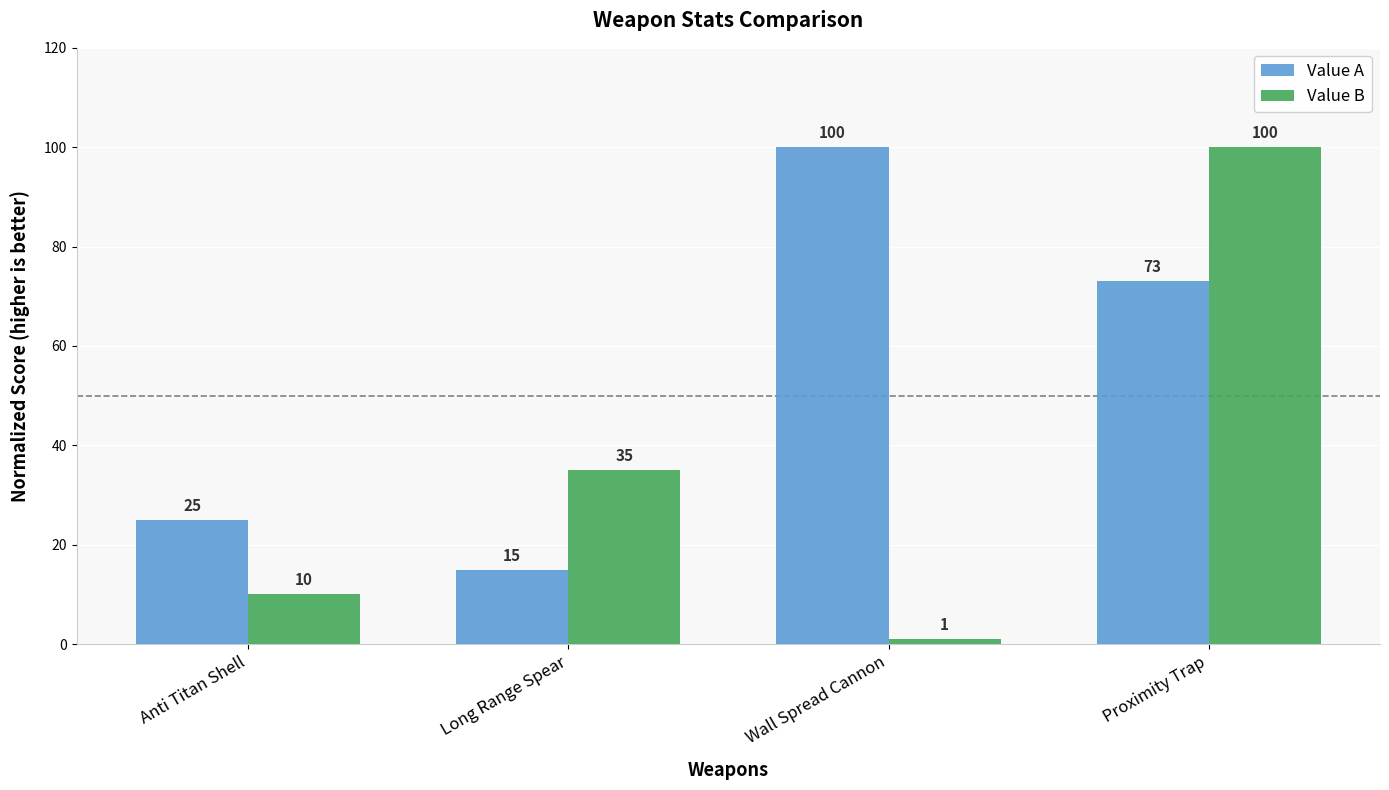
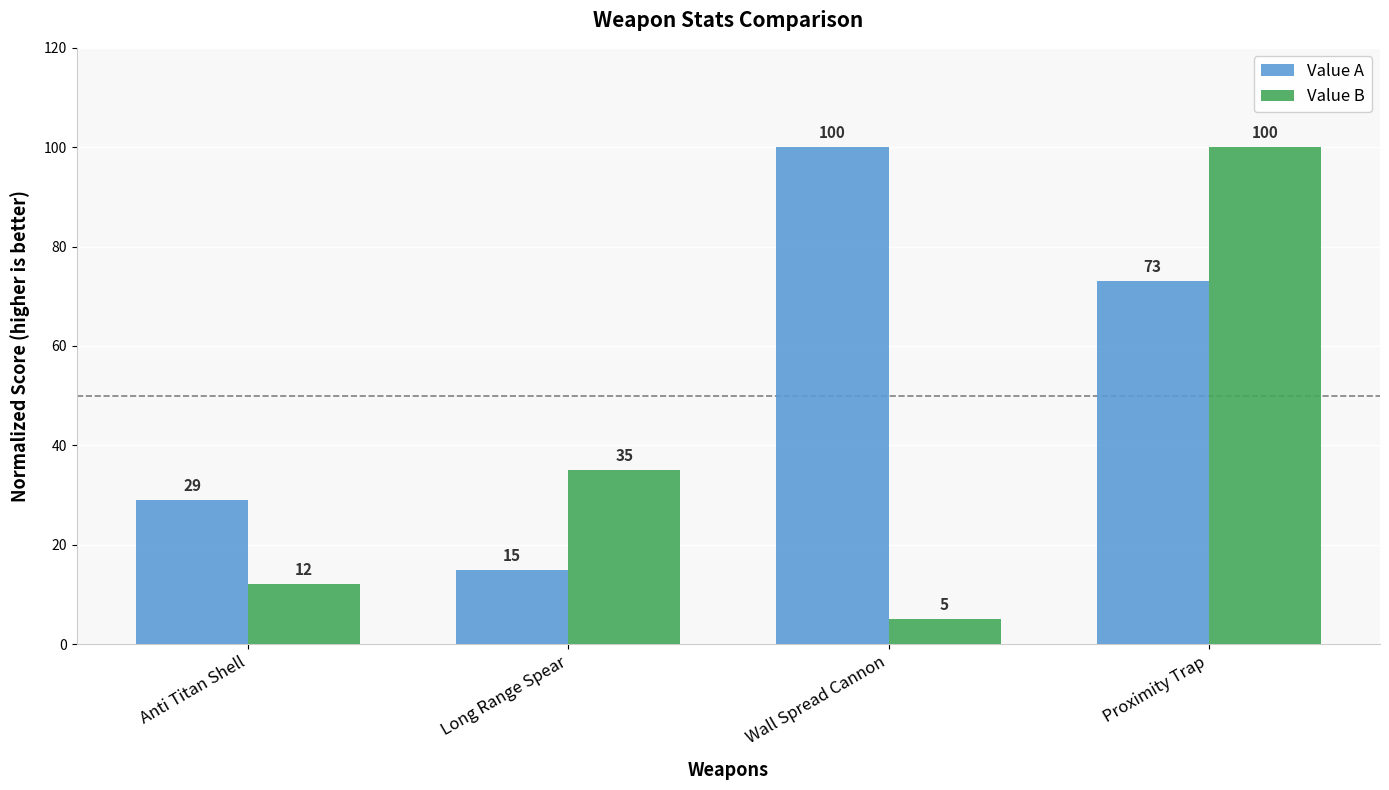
  {
    "Value A": {
-     "Anti Titan Shell": 25,
+     "Anti Titan Shell": 29,
      "Long Range Spear": 15,
      "Wall Spread Cannon": 100,
      "Proximity Trap": 73
    },
    "Value B": {
-     "Anti Titan Shell": 10,
+     "Anti Titan Shell": 12,
      "Long Range Spear": 35,
-     "Wall Spread Cannon": 1,
+     "Wall Spread Cannon": 5,
      "Proximity Trap": 100
    }
  }
